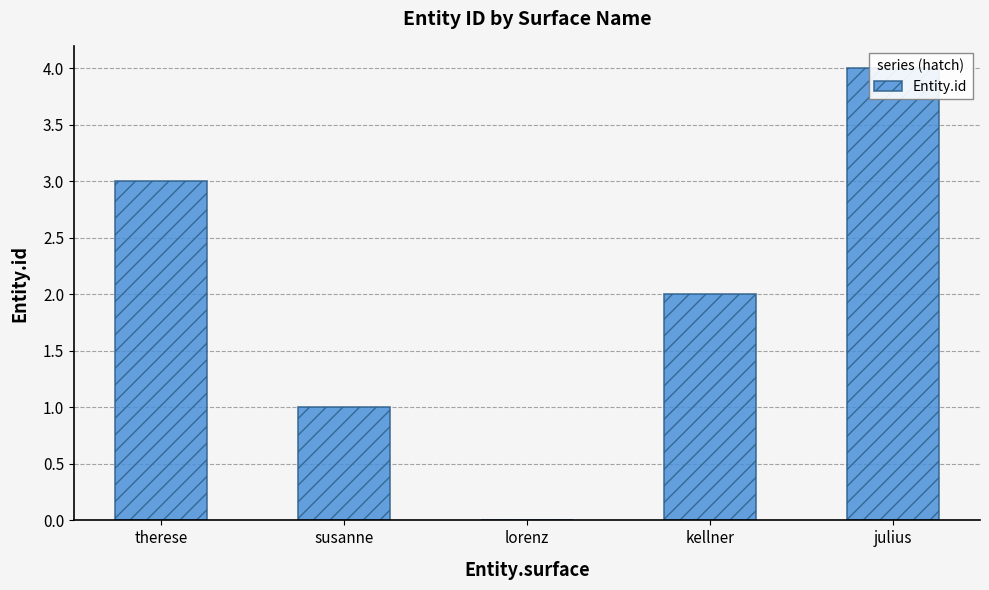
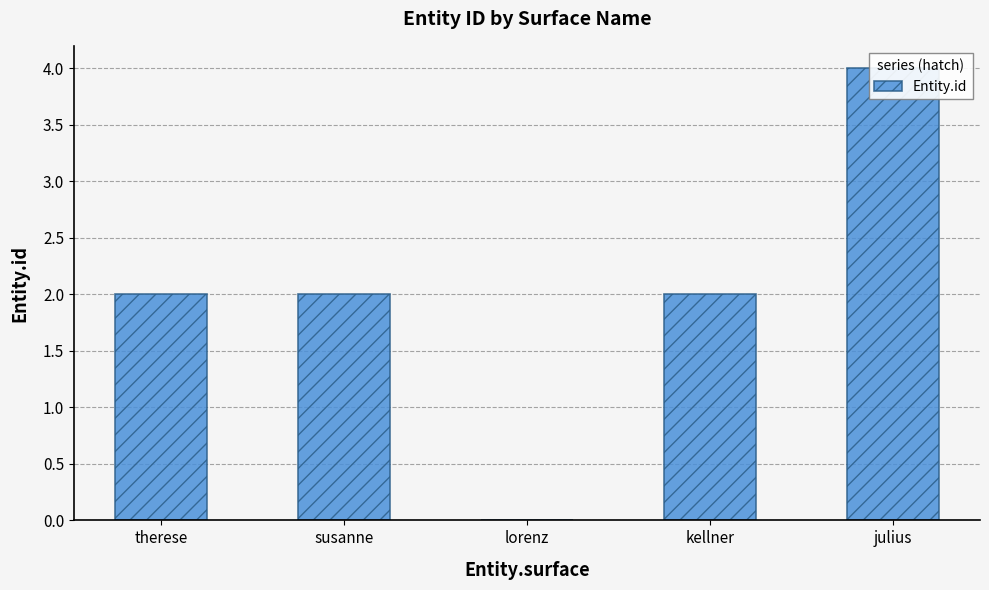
  {
-   "therese": 3,
-   "susanne": 1,
+   "therese": 2,
+   "susanne": 2,
    "lorenz": 0,
    "kellner": 2
  }
